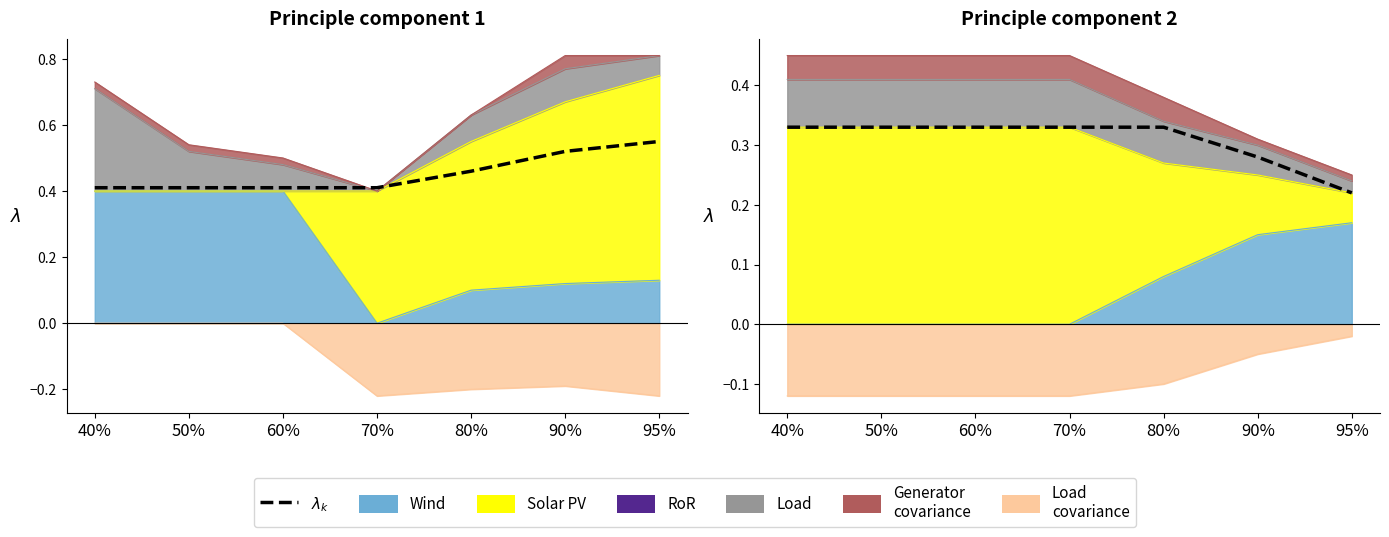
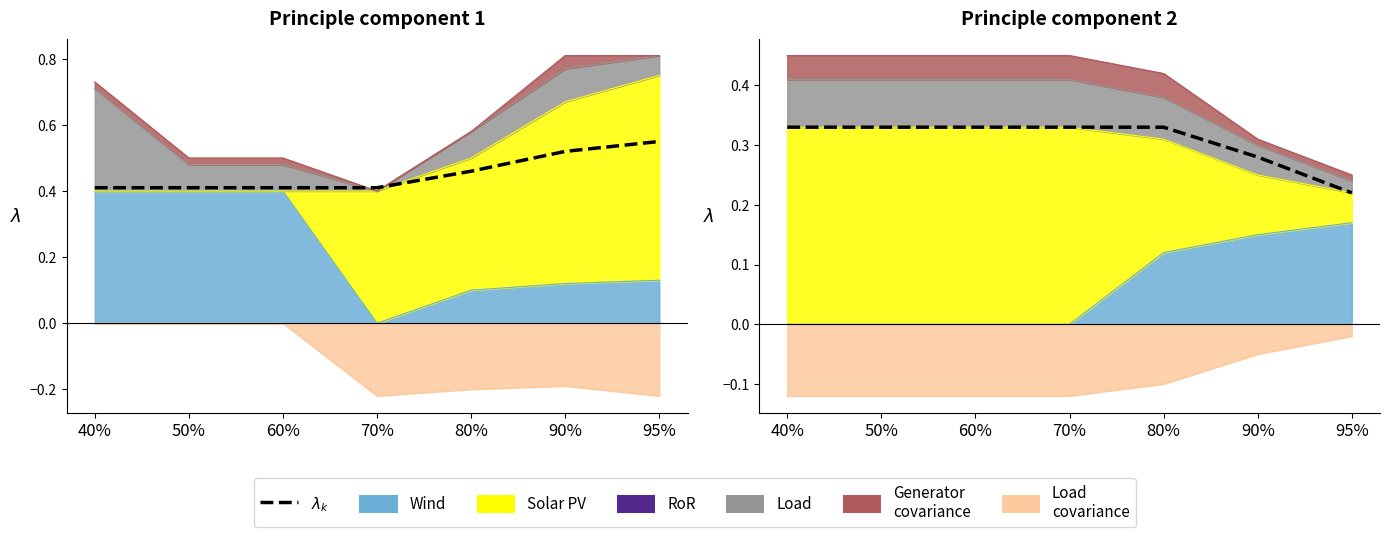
  {
    "Principle component 1": {
      "Wind": {
        "80%": 0.10,
        "90%": 0.12,
        "95%": 0.13
      },
      "Solar PV": {
-       "80%": 0.45,
+       "80%": 0.40,
        "90%": 0.55,
        "95%": 0.62
      },
      "Load": {
        "40%": 0.31,
-       "50%": 0.12,
+       "50%": 0.08,
        "60%": 0.08,
        "90%": 0.10
      },
      "Generator covariance": {
        "40%": 0.02,
        "50%": 0.02,
        "60%": 0.02,
        "90%": 0.04
      }
    },
    "Principle component 2": {
      "Wind": {
-       "80%": 0.08,
+       "80%": 0.12,
        "90%": 0.15,
        "95%": 0.17
      },
      "Solar PV": {
        "80%": 0.19,
        "90%": 0.10
      },
      "Load": {
        "40%": 0.08,
        "50%": 0.08,
        "60%": 0.08,
        "70%": 0.08,
        "80%": 0.07,
        "90%": 0.05,
        "95%": 0.02
      },
      "Generator covariance": {
        "40%": 0.04,
        "50%": 0.04,
        "60%": 0.04,
        "70%": 0.04,
        "80%": 0.04,
        "90%": 0.01,
        "95%": 0.01
      }
    }
  }
